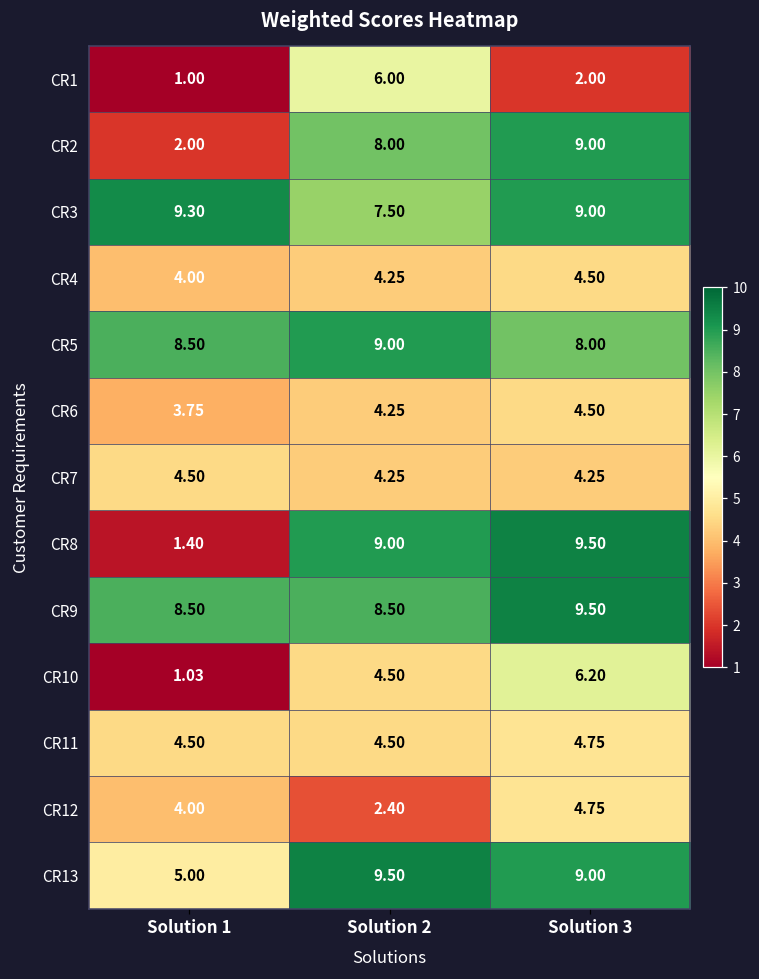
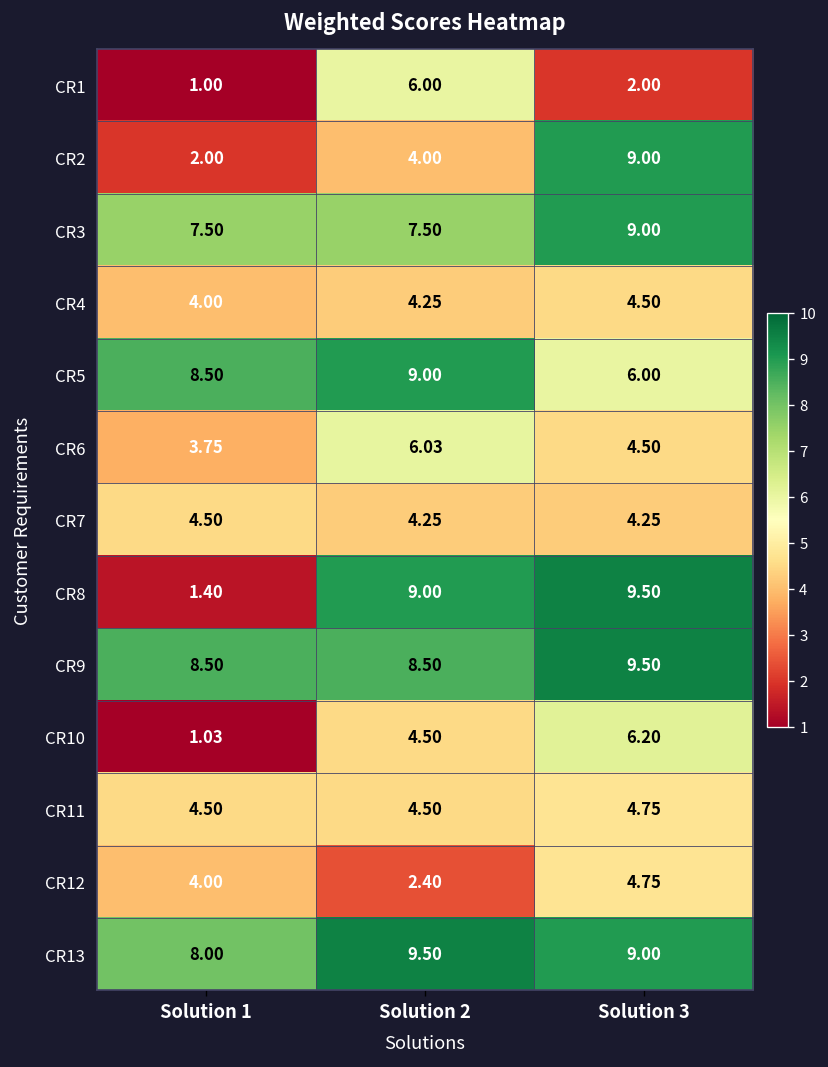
  {
    "CR1": {
      "Solution 1": 1.00,
      "Solution 2": 6.00,
      "Solution 3": 2.00
    },
    "CR2": {
      "Solution 1": 2.00,
-     "Solution 2": 8.00,
+     "Solution 2": 4.00,
      "Solution 3": 9.00
    },
    "CR3": {
-     "Solution 1": 9.30,
+     "Solution 1": 7.50,
      "Solution 2": 7.50,
      "Solution 3": 9.00
    },
    "CR4": {
      "Solution 1": 4.00,
      "Solution 2": 4.25,
      "Solution 3": 4.50
    },
    "CR5": {
      "Solution 1": 8.50,
      "Solution 2": 9.00,
-     "Solution 3": 8.00
+     "Solution 3": 6.00
    },
    "CR6": {
      "Solution 1": 3.75,
-     "Solution 2": 4.25,
+     "Solution 2": 6.03,
      "Solution 3": 4.50
    },
    "CR7": {
      "Solution 1": 4.50,
      "Solution 2": 4.25,
      "Solution 3": 4.25
    },
    "CR8": {
      "Solution 1": 1.40,
      "Solution 2": 9.00,
      "Solution 3": 9.50
    },
    "CR9": {
      "Solution 1": 8.50,
      "Solution 2": 8.50,
      "Solution 3": 9.50
    },
    "CR10": {
      "Solution 1": 1.03,
      "Solution 2": 4.50,
      "Solution 3": 6.20
    },
    "CR11": {
      "Solution 1": 4.50,
      "Solution 2": 4.50,
      "Solution 3": 4.75
    },
    "CR12": {
      "Solution 1": 4.00,
      "Solution 2": 2.40,
      "Solution 3": 4.75
    },
    "CR13": {
-     "Solution 1": 5.00,
+     "Solution 1": 8.00,
      "Solution 2": 9.50,
      "Solution 3": 9.00
    }
  }
